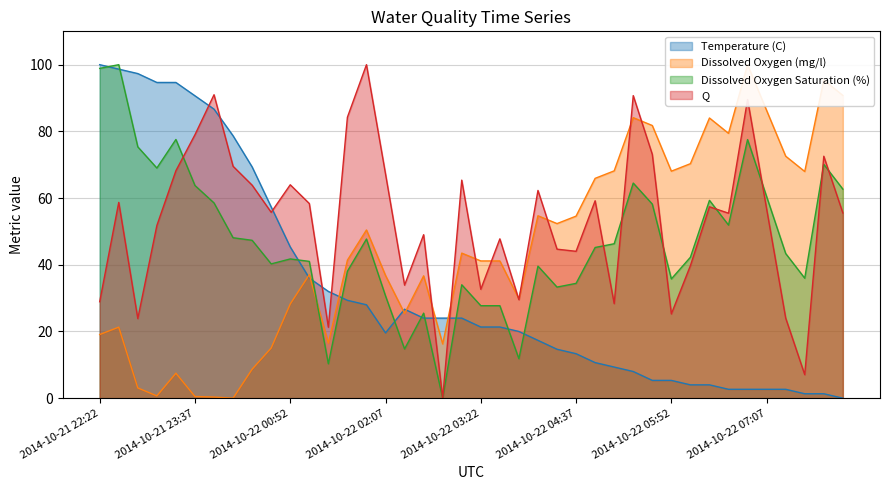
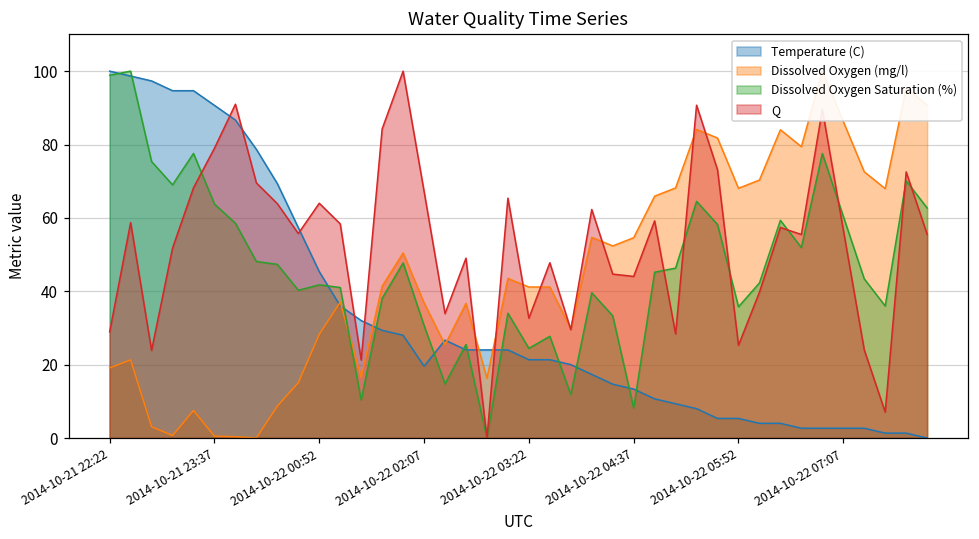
  {
    "Temperature (C)": {
      "2014-10-21 22:22": 100,
      "2014-10-21 23:37": 91,
      "2014-10-22 00:52": 45,
      "2014-10-22 02:07": 20,
      "2014-10-22 03:22": 21,
      "2014-10-22 04:37": 13,
      "2014-10-22 05:52": 5,
      "2014-10-22 07:07": 3
    },
    "Dissolved Oxygen Saturation (%)": {
      "2014-10-21 22:22": 99,
      "2014-10-21 23:37": 64,
      "2014-10-22 00:52": 42,
      "2014-10-22 02:07": 31,
-     "2014-10-22 03:22": 28,
-     "2014-10-22 04:37": 34,
+     "2014-10-22 03:22": 24,
+     "2014-10-22 04:37": 8,
      "2014-10-22 05:52": 36,
      "2014-10-22 07:07": 60
    }
  }
